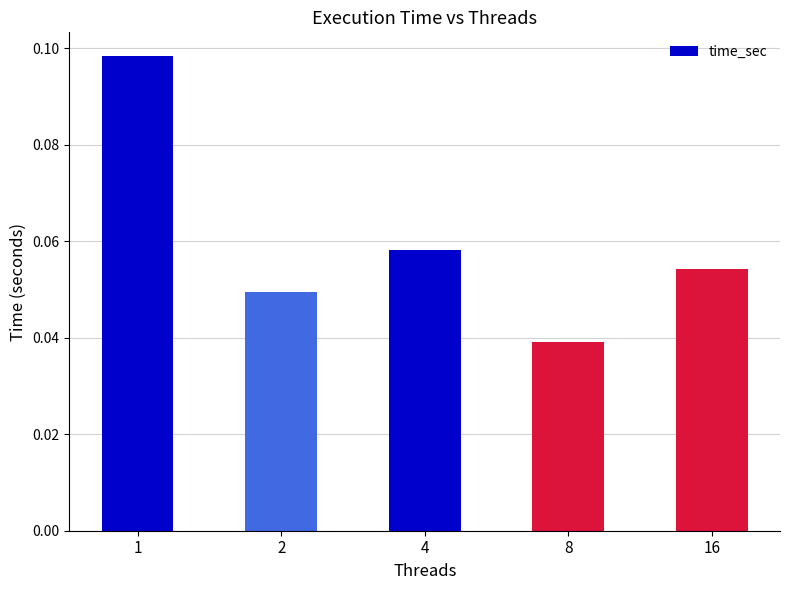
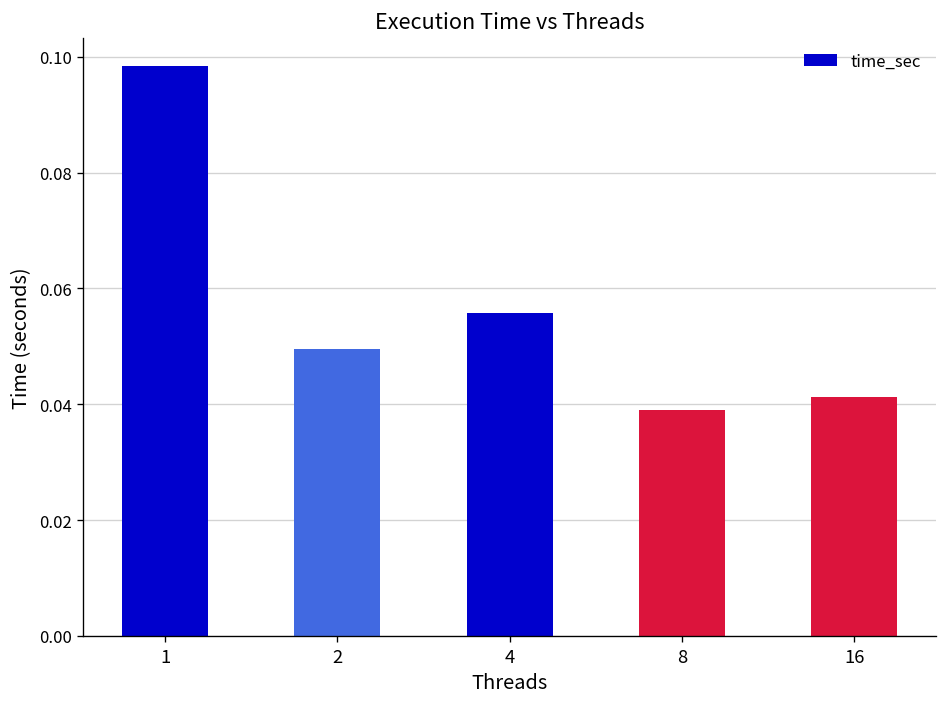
  {
    "1": 0.098,
    "2": 0.049,
-   "4": 0.058,
+   "4": 0.056,
    "8": 0.039,
-   "16": 0.054
+   "16": 0.041
  }
